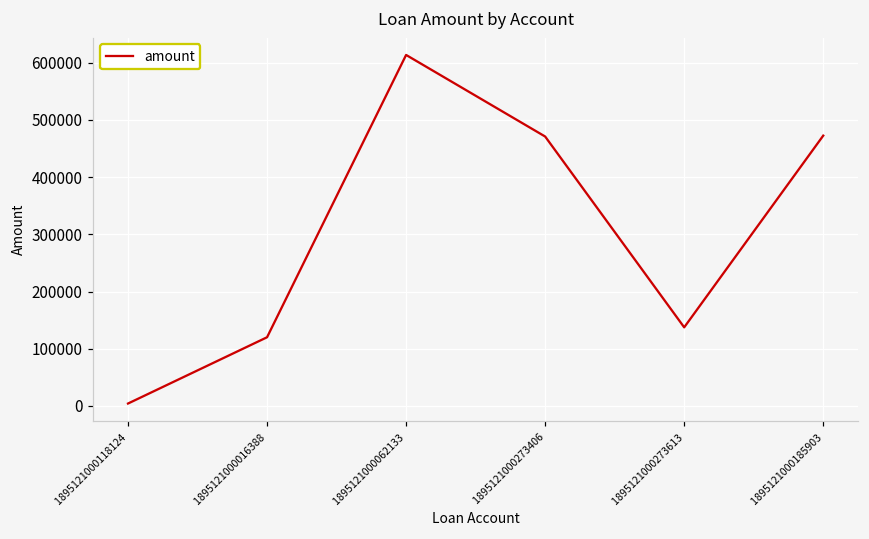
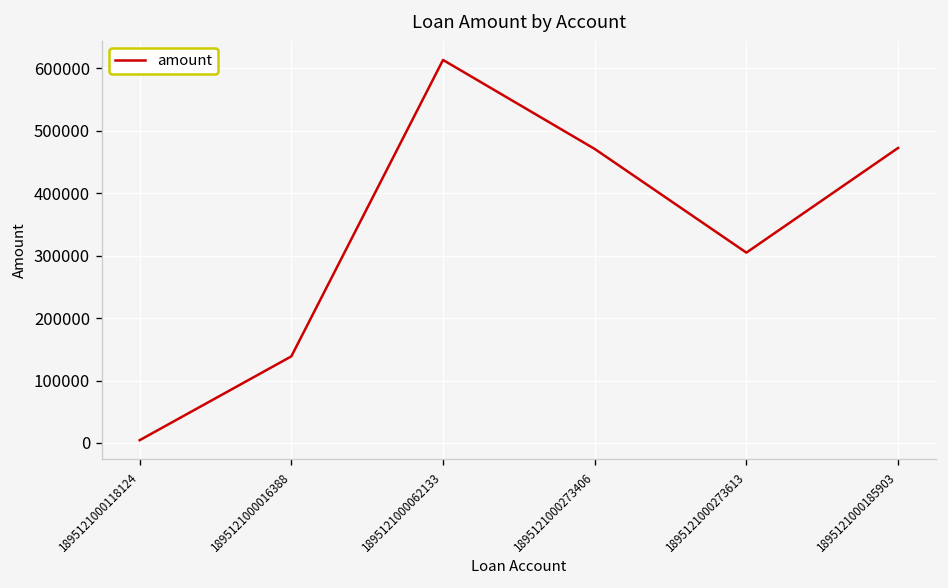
  {
    "1895121000118124": 0,
-   "1895121000016388": 120000,
+   "1895121000016388": 140000,
    "1895121000062133": 610000,
    "1895121000273406": 470000,
-   "1895121000273613": 140000,
+   "1895121000273613": 300000,
    "1895121000185903": 470000
  }
